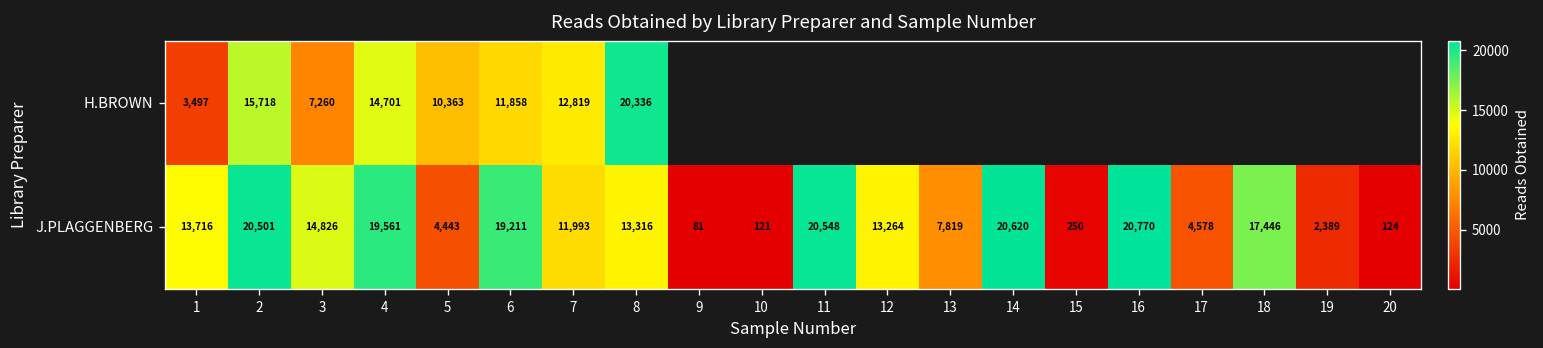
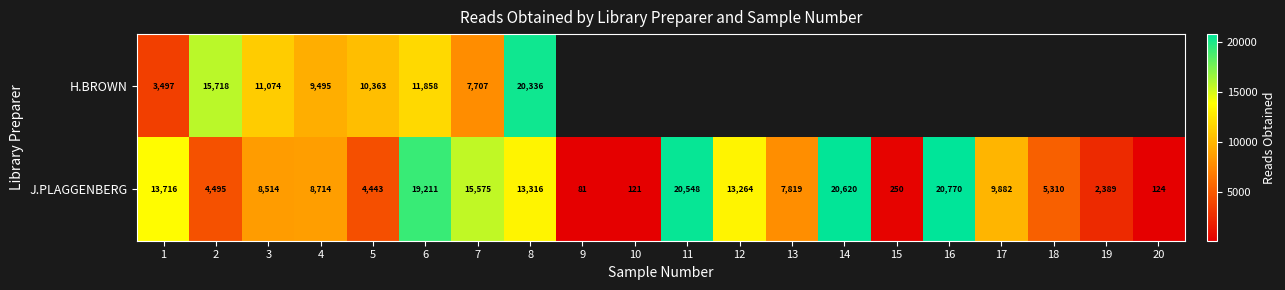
  {
    "H.BROWN": {
      "1": "3,497",
      "2": "15,718",
-     "3": "7,260",
-     "4": "14,701",
+     "3": "11,074",
+     "4": "9,495",
      "5": "10,363",
      "6": "11,858",
-     "7": "12,819",
+     "7": "7,707",
      "8": "20,336"
    },
    "J.PLAGGENBERG": {
      "1": "13,716",
-     "2": "20,501",
-     "3": "14,826",
-     "4": "19,561",
+     "2": "4,495",
+     "3": "8,514",
+     "4": "8,714",
      "5": "4,443",
      "6": "19,211",
-     "7": "11,993",
+     "7": "15,575",
      "8": "13,316",
      "9": "81",
      "10": "121",
      "11": "20,548",
      "12": "13,264",
      "13": "7,819",
      "14": "20,620",
      "15": "250",
      "16": "20,770",
-     "17": "4,578",
-     "18": "17,446",
+     "17": "9,882",
+     "18": "5,310",
      "19": "2,389",
      "20": "124"
    }
  }
